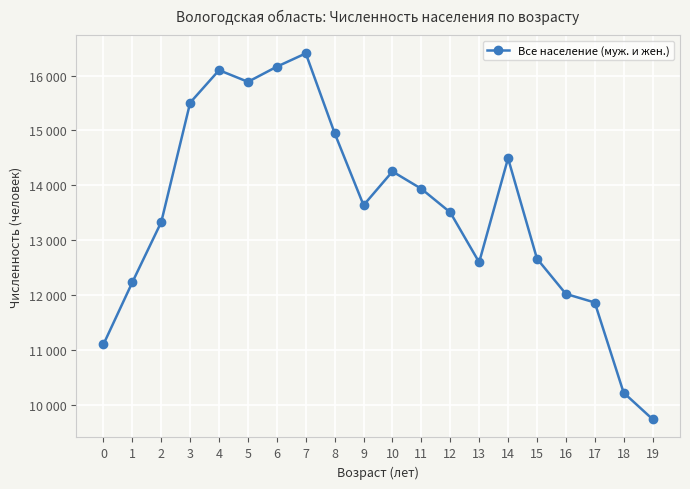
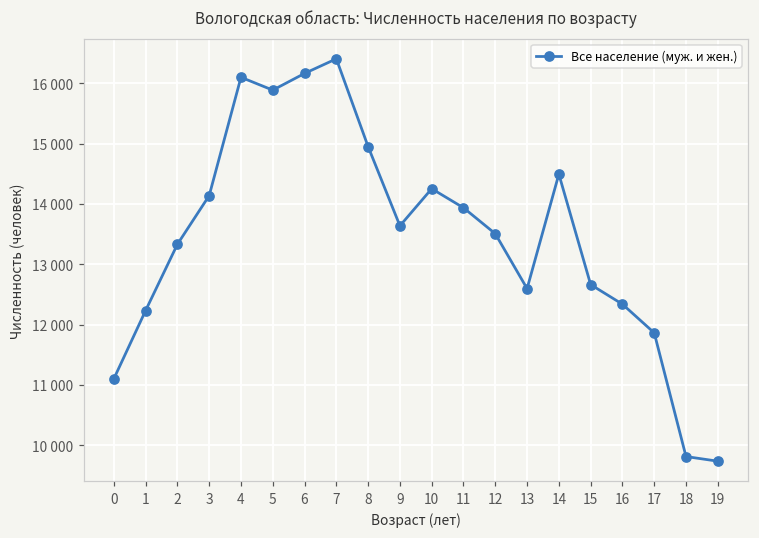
  {
    "0": 11100,
    "1": 12200,
    "2": 13300,
-   "3": 15500,
+   "3": 14100,
    "4": 16100,
    "5": 15900,
    "6": 16200,
    "7": 16400,
    "8": 15000,
    "9": 13600,
    "10": 14300,
    "11": 13900,
    "12": 13500,
    "13": 12600,
    "14": 14500,
    "15": 12700,
-   "16": 12000,
+   "16": 12300,
    "17": 11900,
-   "18": 10200,
+   "18": 9800,
    "19": 9700
  }
